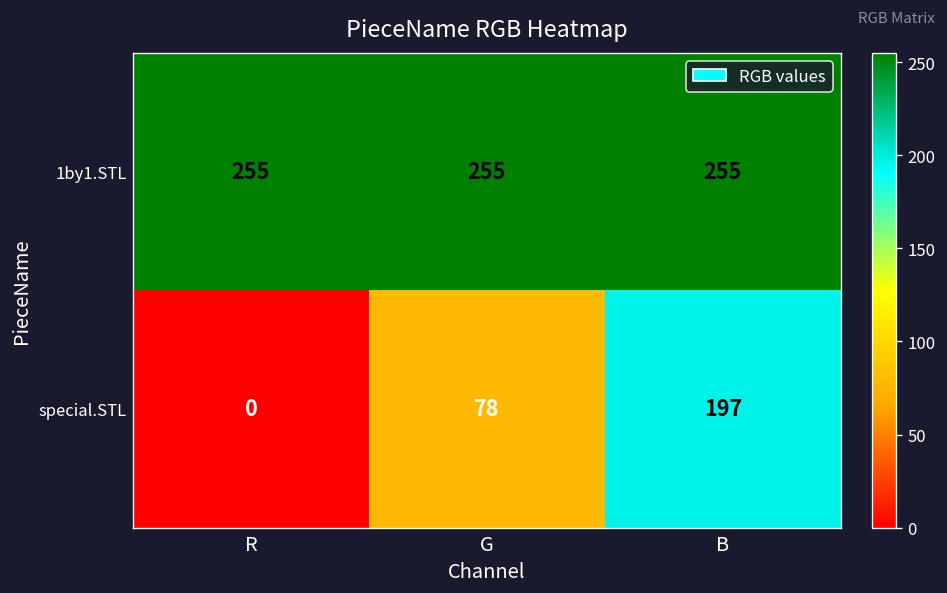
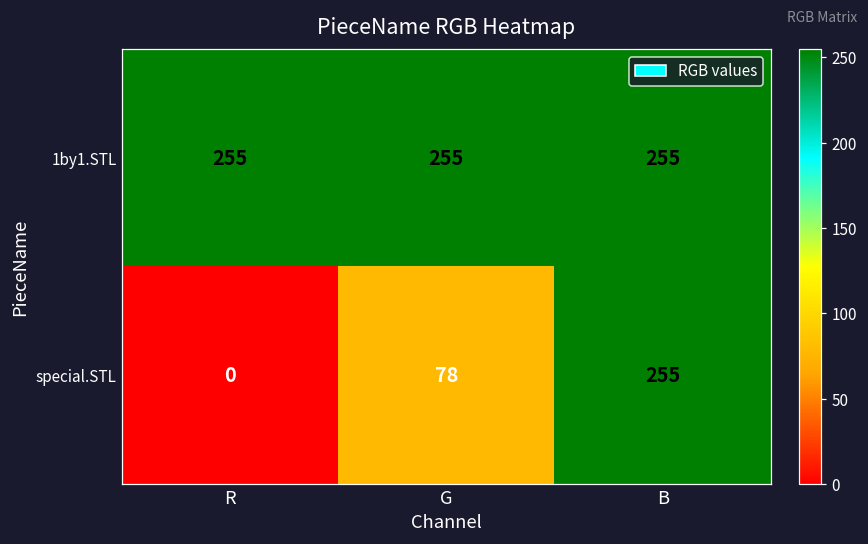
  {
    "1by1.STL": {
      "R": 255,
      "G": 255,
      "B": 255
    },
    "special.STL": {
      "R": 0,
      "G": 78,
-     "B": 197
+     "B": 255
    }
  }
